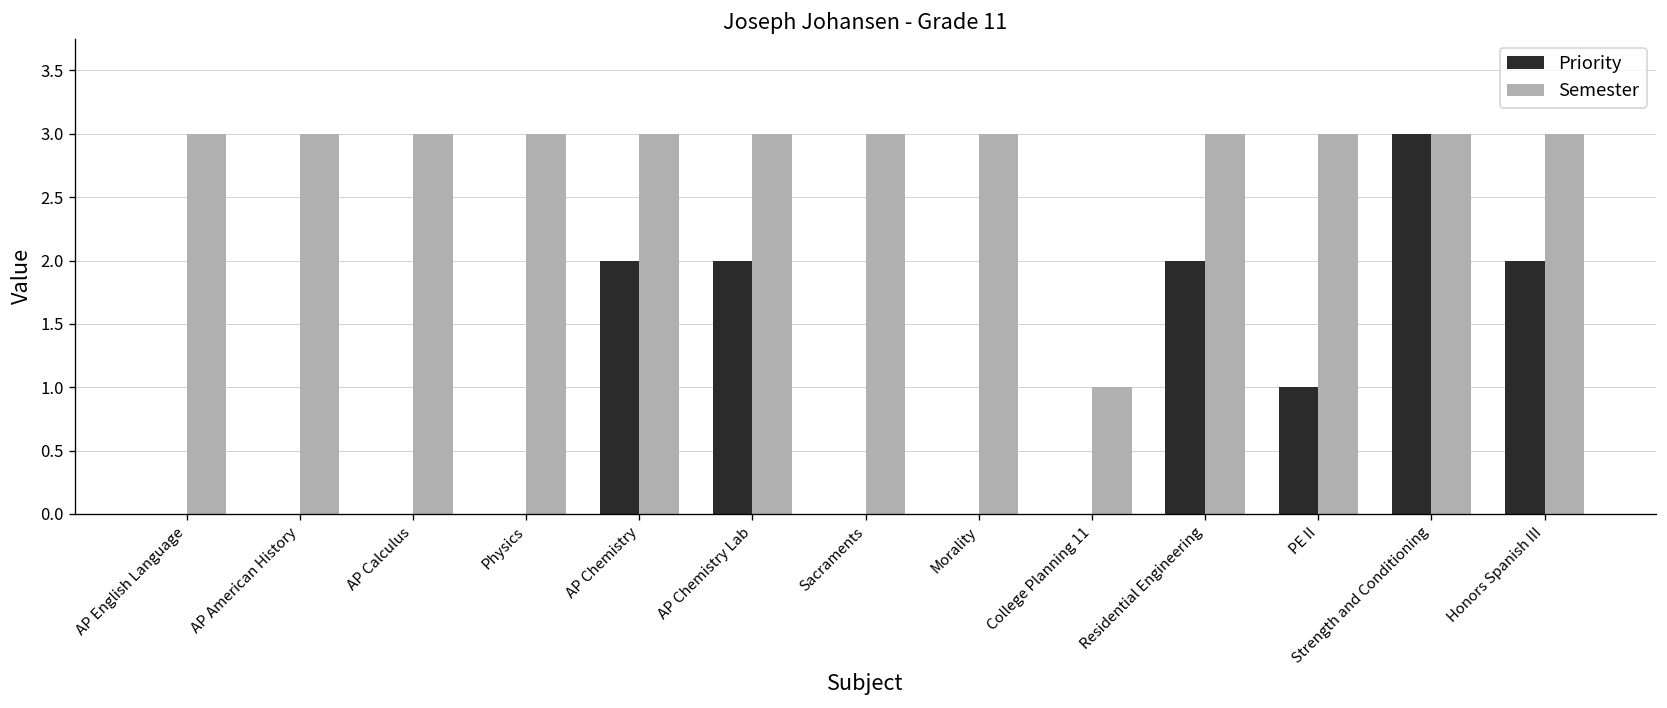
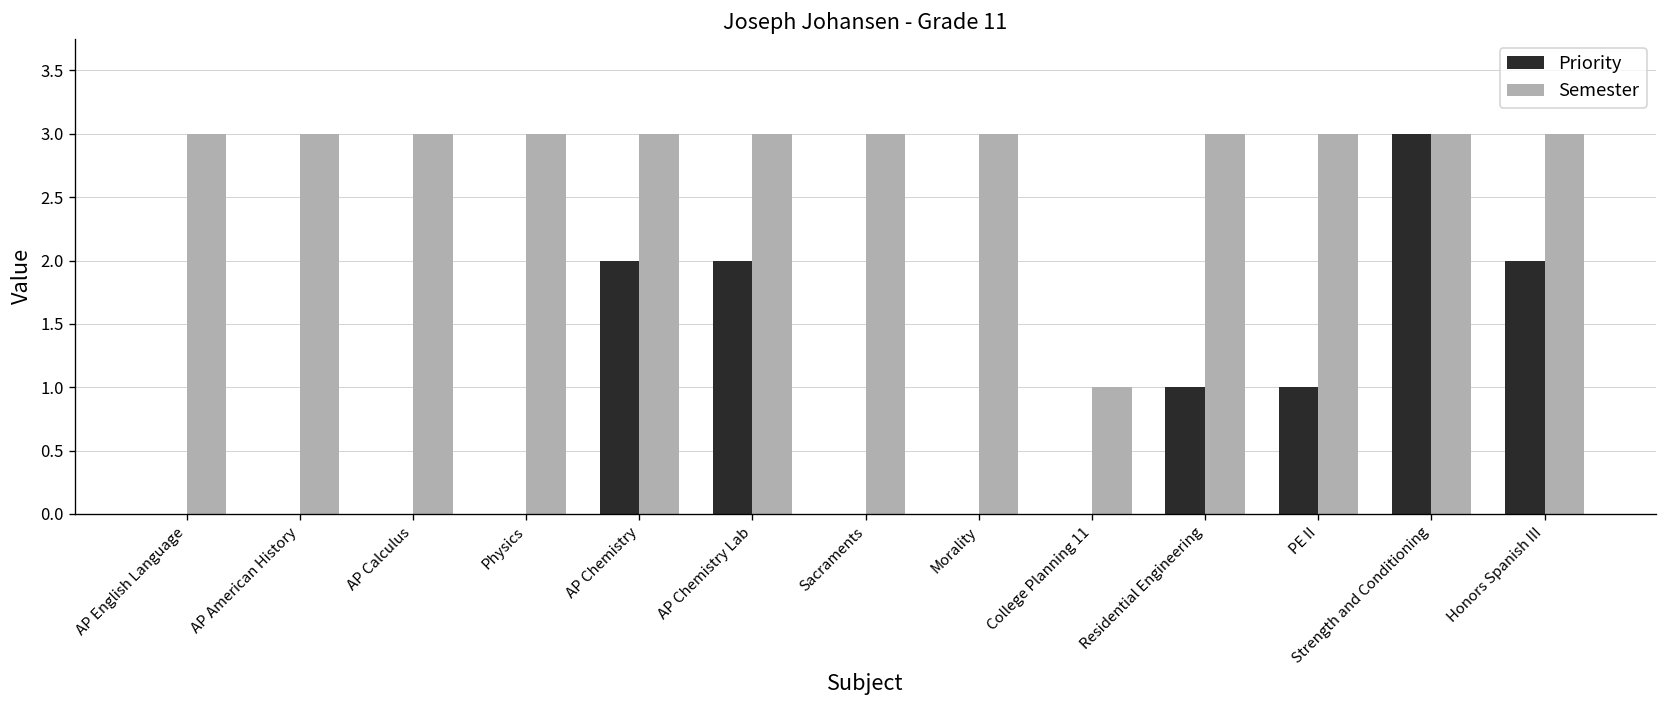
  {
    "Priority": {
      "AP English Language": 0,
      "AP American History": 0,
      "AP Calculus": 0,
      "Physics": 0,
      "AP Chemistry": 2,
      "AP Chemistry Lab": 2,
      "Sacraments": 0,
      "Morality": 0,
      "College Planning 11": 0,
-     "Residential Engineering": 2,
+     "Residential Engineering": 1,
      "PE II": 1,
      "Strength and Conditioning": 3,
      "Honors Spanish III": 2
    },
    "Semester": {
      "AP English Language": 3,
      "AP American History": 3,
      "AP Calculus": 3,
      "Physics": 3,
      "AP Chemistry": 3,
      "AP Chemistry Lab": 3,
      "Sacraments": 3,
      "Morality": 3,
      "College Planning 11": 1,
      "Residential Engineering": 3,
      "PE II": 3,
      "Strength and Conditioning": 3,
      "Honors Spanish III": 3
    }
  }
